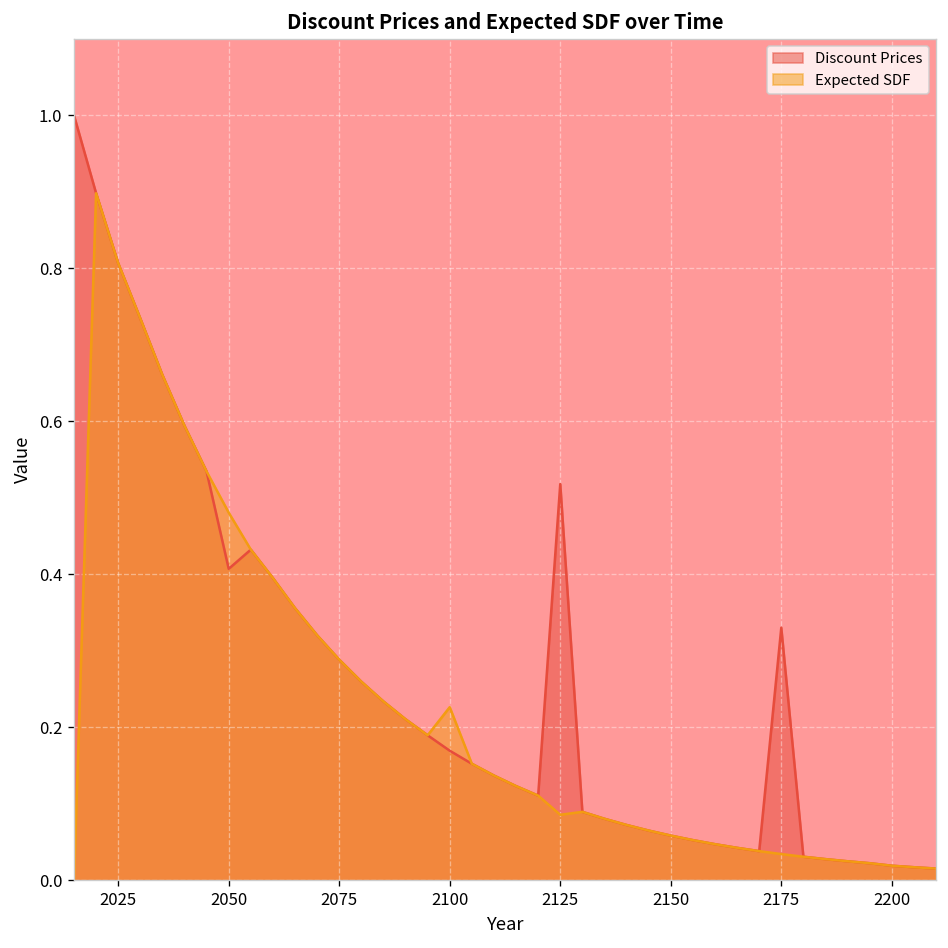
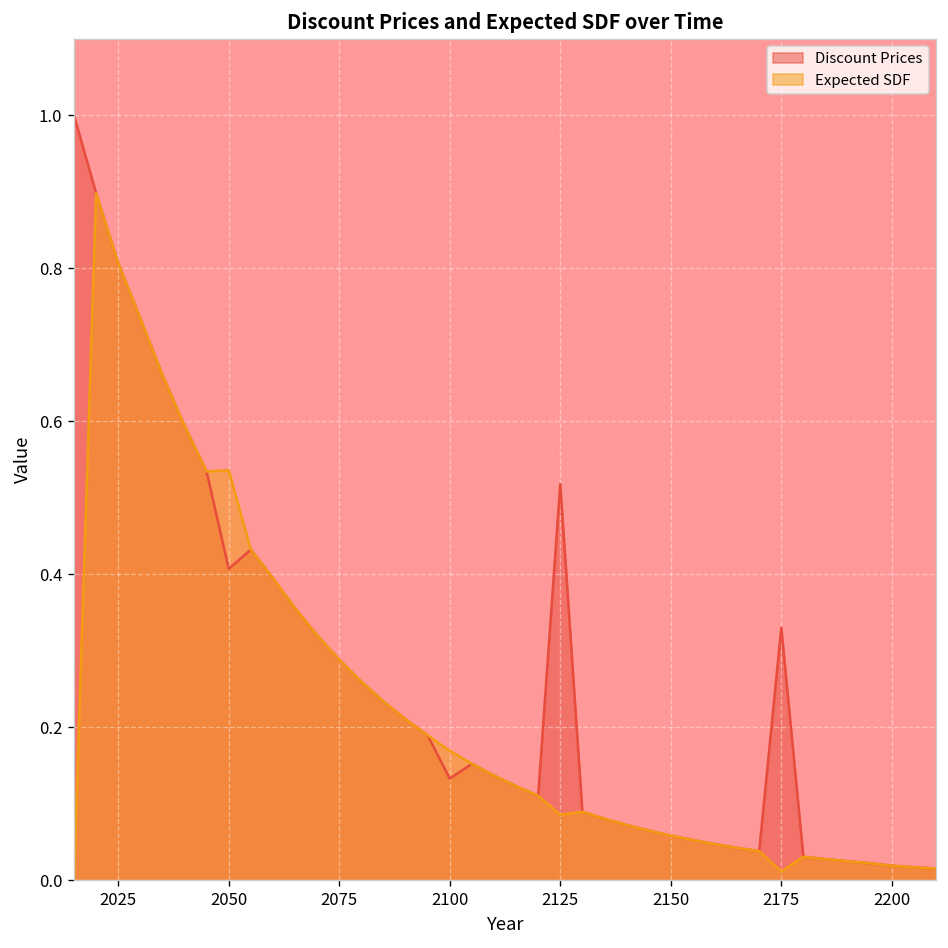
  {
    "Discount Prices": {
      "2050": 0.41,
-     "2100": 0.17,
+     "2100": 0.13,
      "2125": 0.52,
      "2175": 0.33
    },
    "Expected SDF": {
-     "2050": 0.48,
-     "2100": 0.23,
+     "2050": 0.54,
+     "2100": 0.17,
      "2125": 0.09,
-     "2175": 0.03
+     "2175": 0.01
    }
  }
